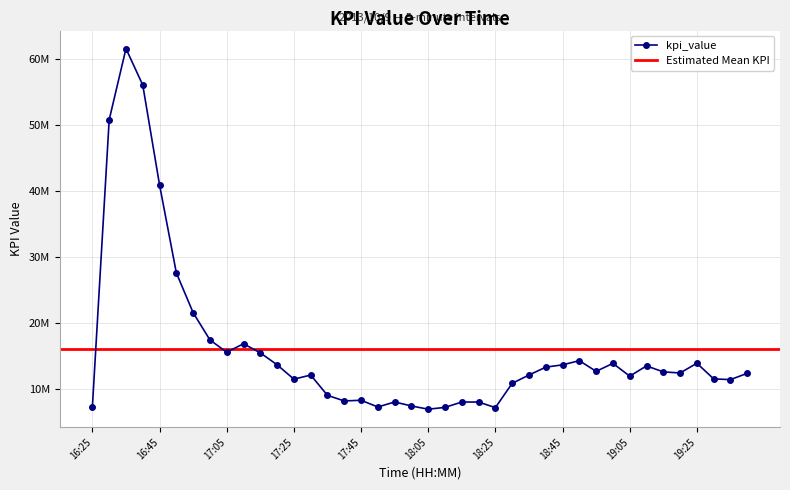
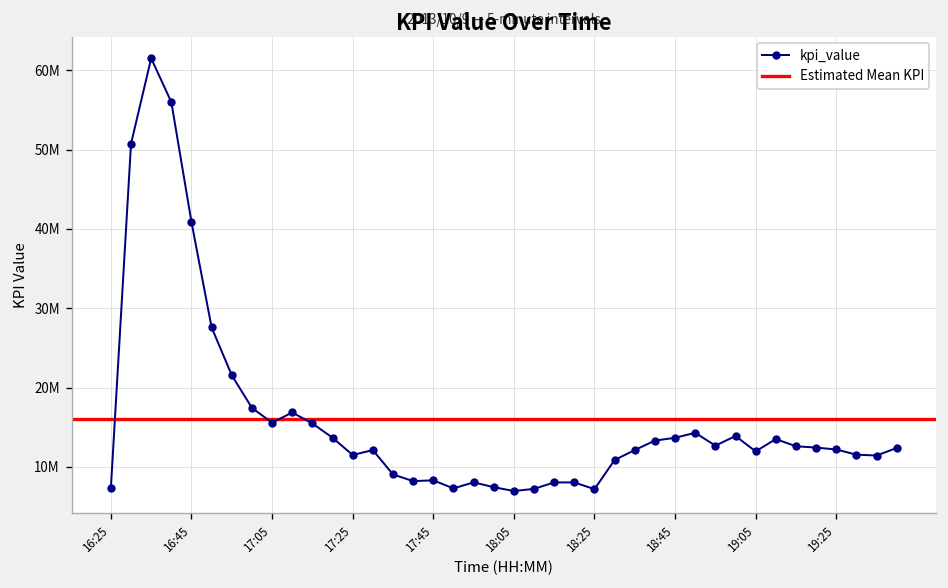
  {
    "16:25": 7000000,
    "16:45": 41000000,
    "17:05": 16000000,
    "17:25": 11000000,
    "17:45": 8000000,
    "18:05": 7000000,
    "18:25": 7000000,
    "18:45": 14000000,
    "19:05": 12000000,
-   "19:25": 14000000
+   "19:25": 12000000
  }
